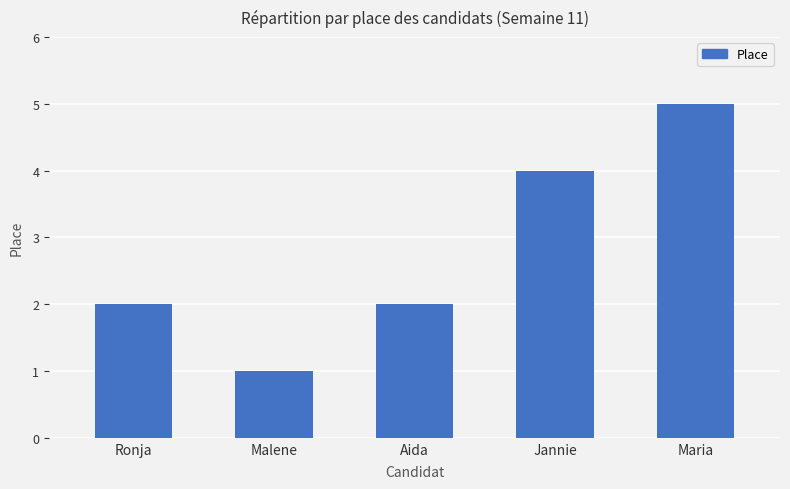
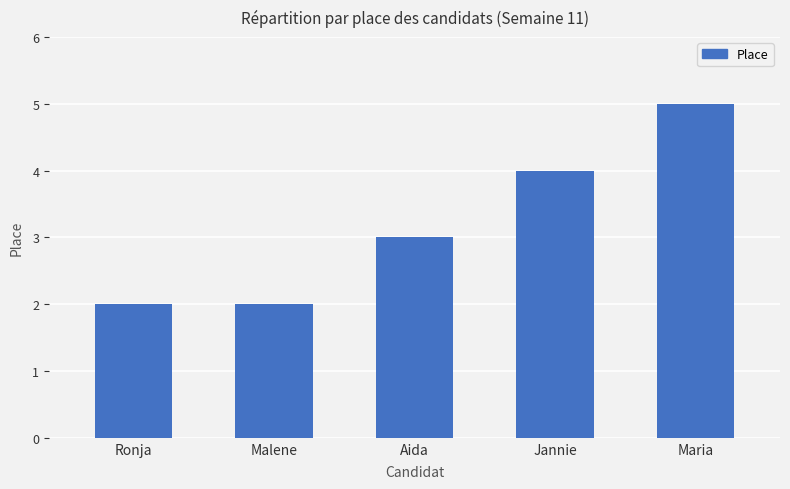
  {
    "Ronja": 2,
-   "Malene": 1,
-   "Aida": 2,
+   "Malene": 2,
+   "Aida": 3,
    "Jannie": 4,
    "Maria": 5
  }
